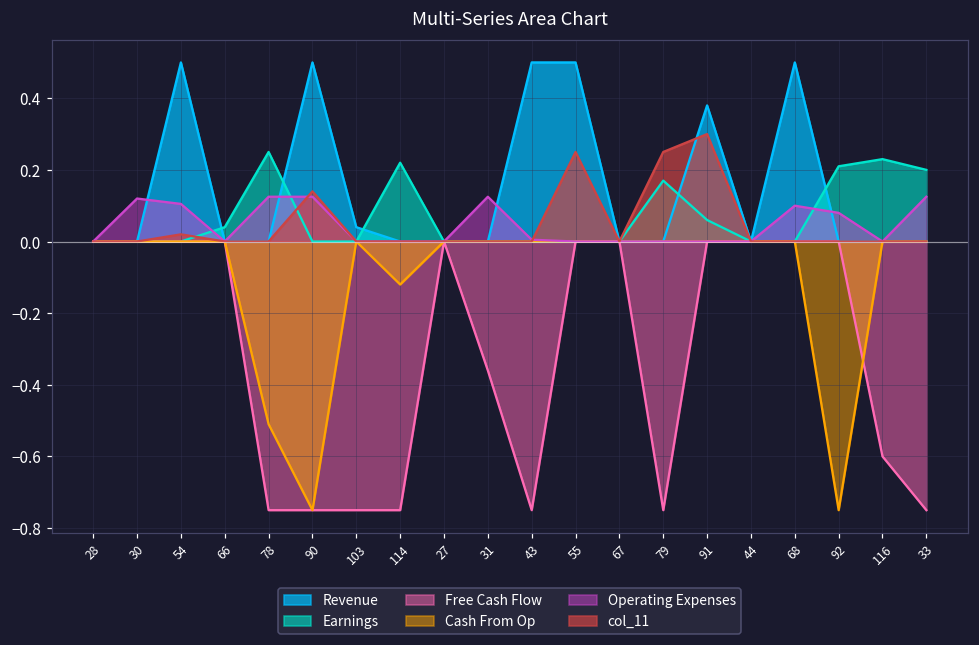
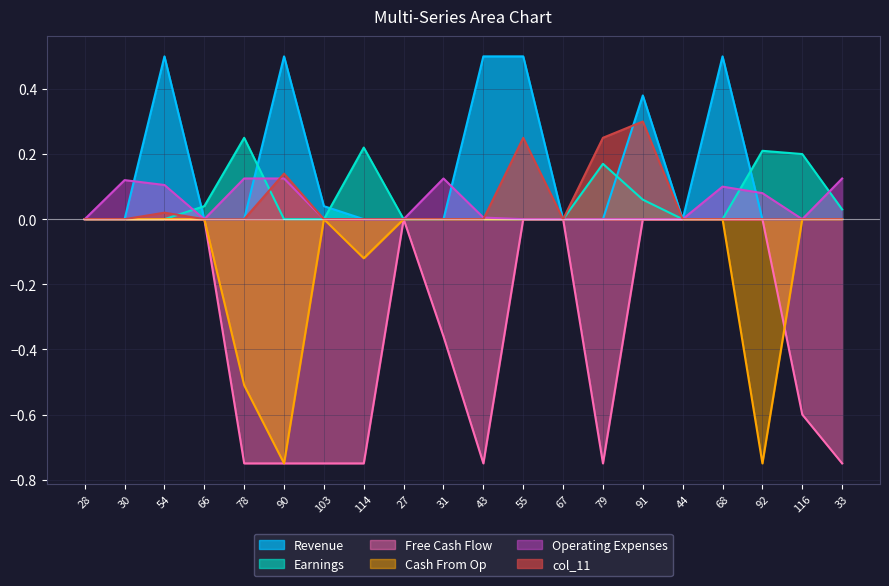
  {
    "Revenue": {
      "54": 0.50,
      "90": 0.50,
      "103": 0.04,
      "43": 0.50,
      "55": 0.50,
      "91": 0.38,
      "68": 0.50
    },
    "Earnings": {
      "66": 0.04,
      "78": 0.25,
      "114": 0.22,
      "79": 0.17,
      "91": 0.06,
      "92": 0.21,
-     "116": 0.23,
-     "33": 0.20
+     "116": 0.20,
+     "33": 0.03
    },
    "Operating Expenses": {
      "30": 0.12,
      "54": 0.11,
      "78": 0.13,
      "90": 0.13,
      "31": 0.13,
      "68": 0.10,
      "92": 0.08,
      "33": 0.13
    },
    "col_11": {
      "54": 0.02,
      "90": 0.14,
      "55": 0.25,
      "79": 0.25,
      "91": 0.30
    }
  }
